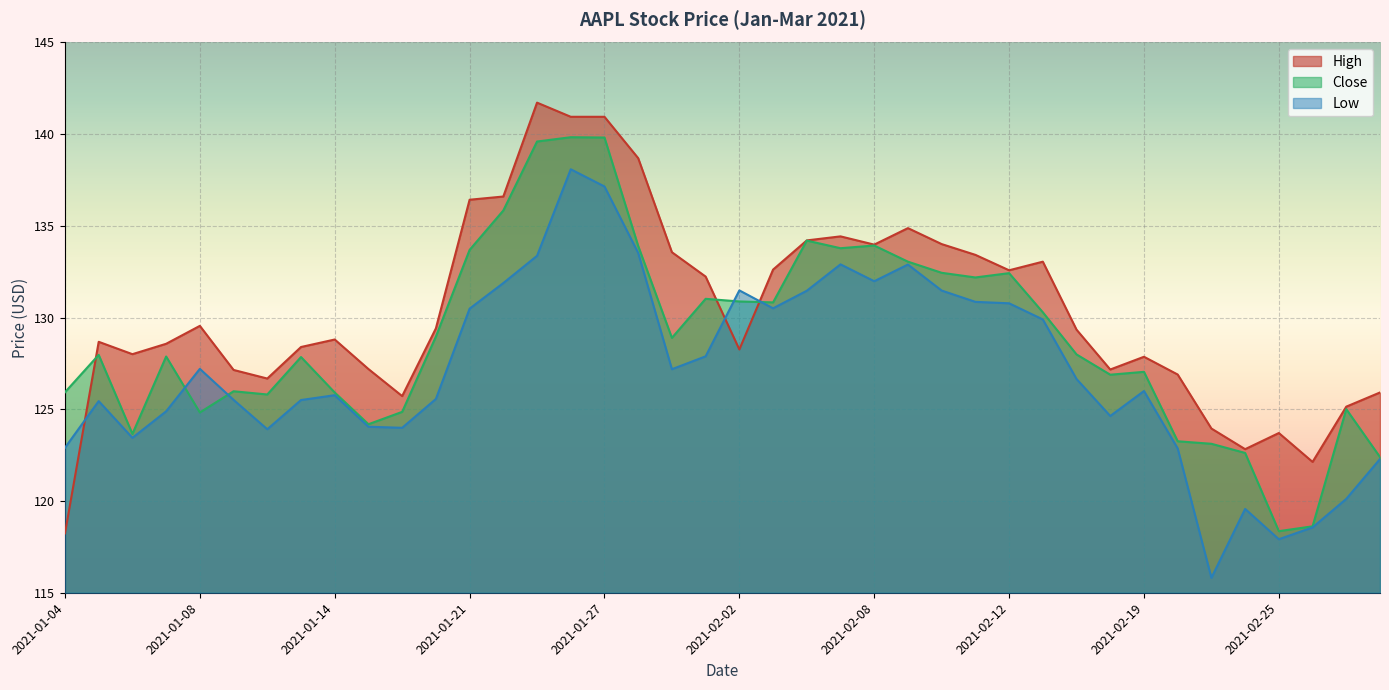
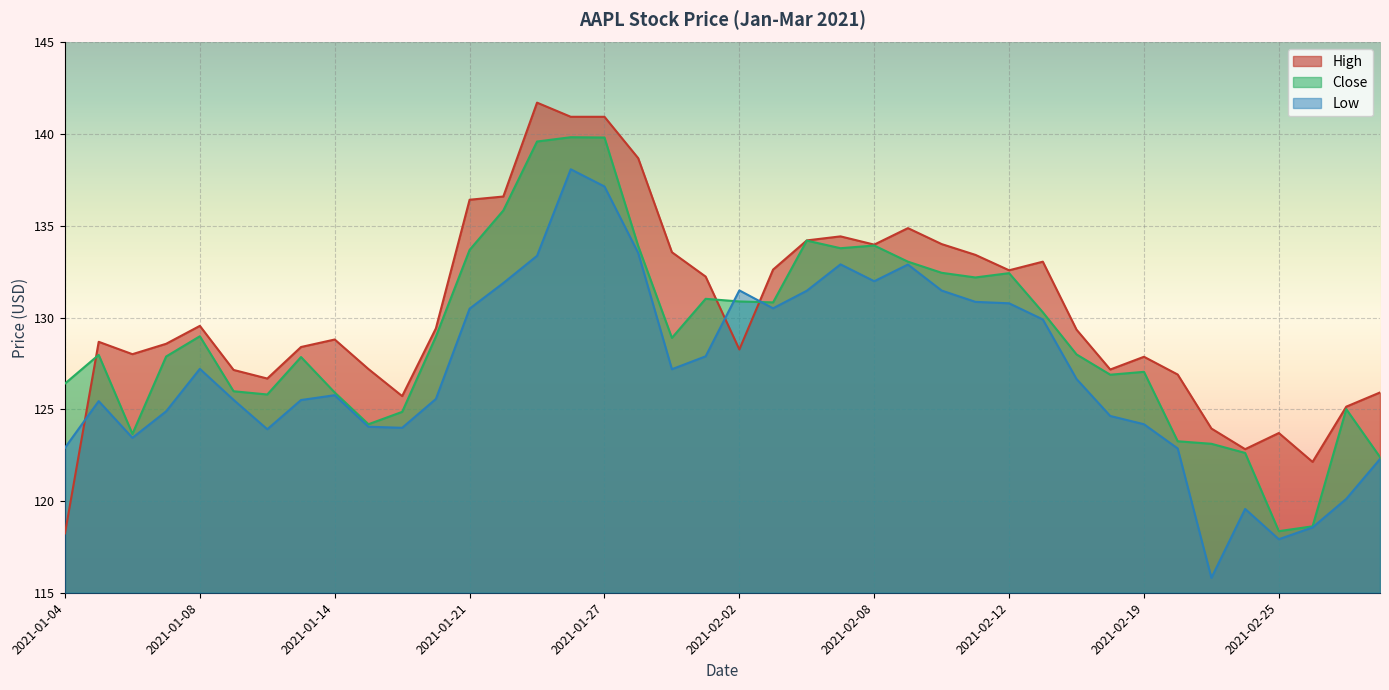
  {
    "High": {
      "2021-01-04": 118.2,
      "2021-01-08": 129.6,
      "2021-01-14": 128.8,
      "2021-01-21": 136.4,
      "2021-01-27": 140.9,
      "2021-02-02": 128.3,
      "2021-02-12": 132.6,
      "2021-02-19": 127.9,
      "2021-02-25": 123.7
    },
    "Close": {
-     "2021-01-04": 125.9,
-     "2021-01-08": 124.8,
+     "2021-01-04": 126.4,
+     "2021-01-08": 129.0,
      "2021-01-14": 125.9,
      "2021-01-21": 133.7,
      "2021-01-27": 139.8,
      "2021-02-02": 130.9,
      "2021-02-12": 132.4,
      "2021-02-19": 127.0,
      "2021-02-25": 118.4
    },
    "Low": {
      "2021-01-04": 122.9,
      "2021-01-08": 127.2,
      "2021-01-14": 125.8,
      "2021-01-21": 130.5,
      "2021-01-27": 137.1,
      "2021-02-02": 131.5,
      "2021-02-08": 132.0,
      "2021-02-12": 130.8,
-     "2021-02-19": 126.0,
+     "2021-02-19": 124.2,
      "2021-02-25": 117.9
    }
  }
